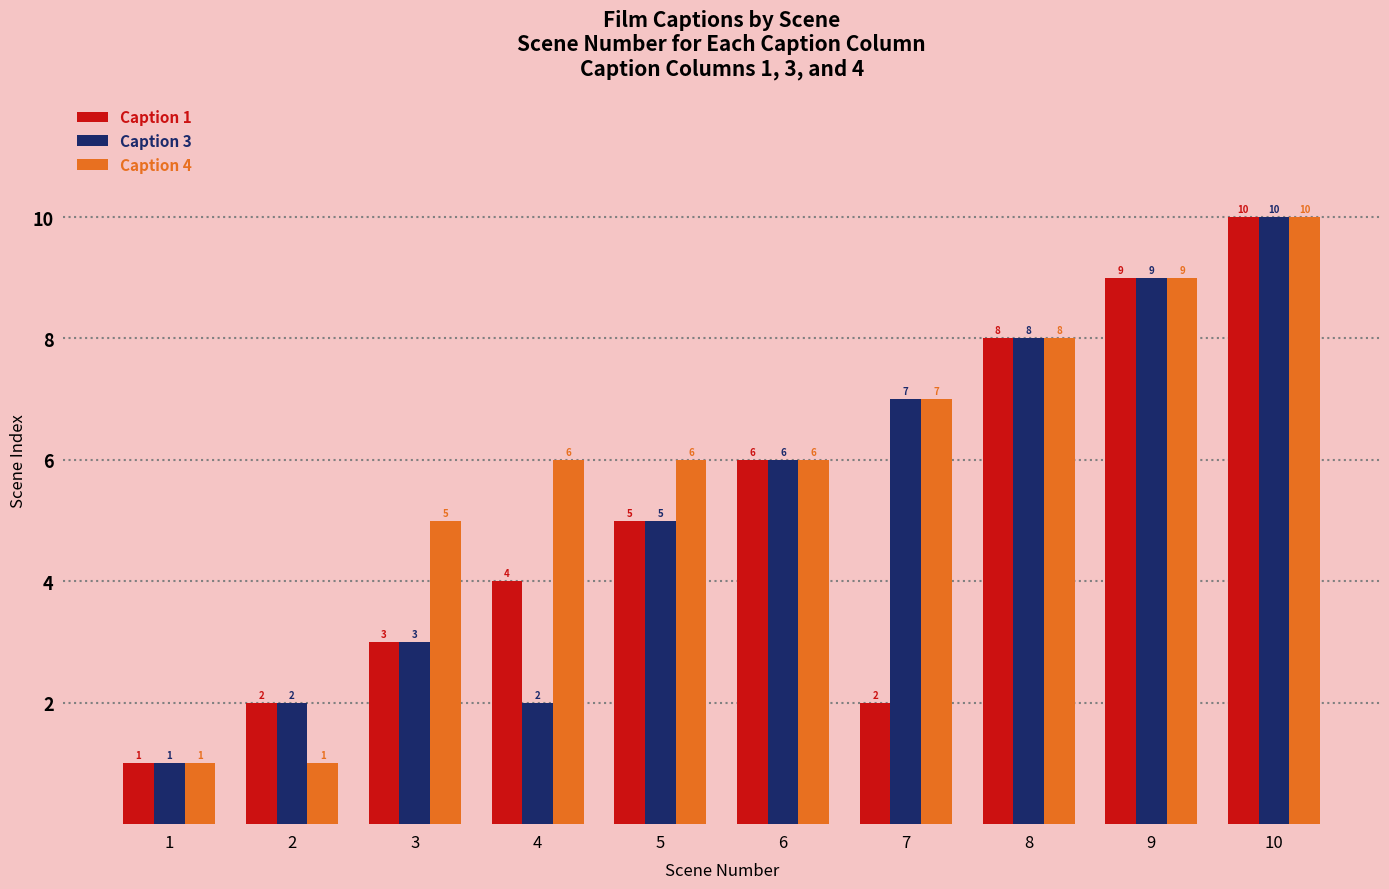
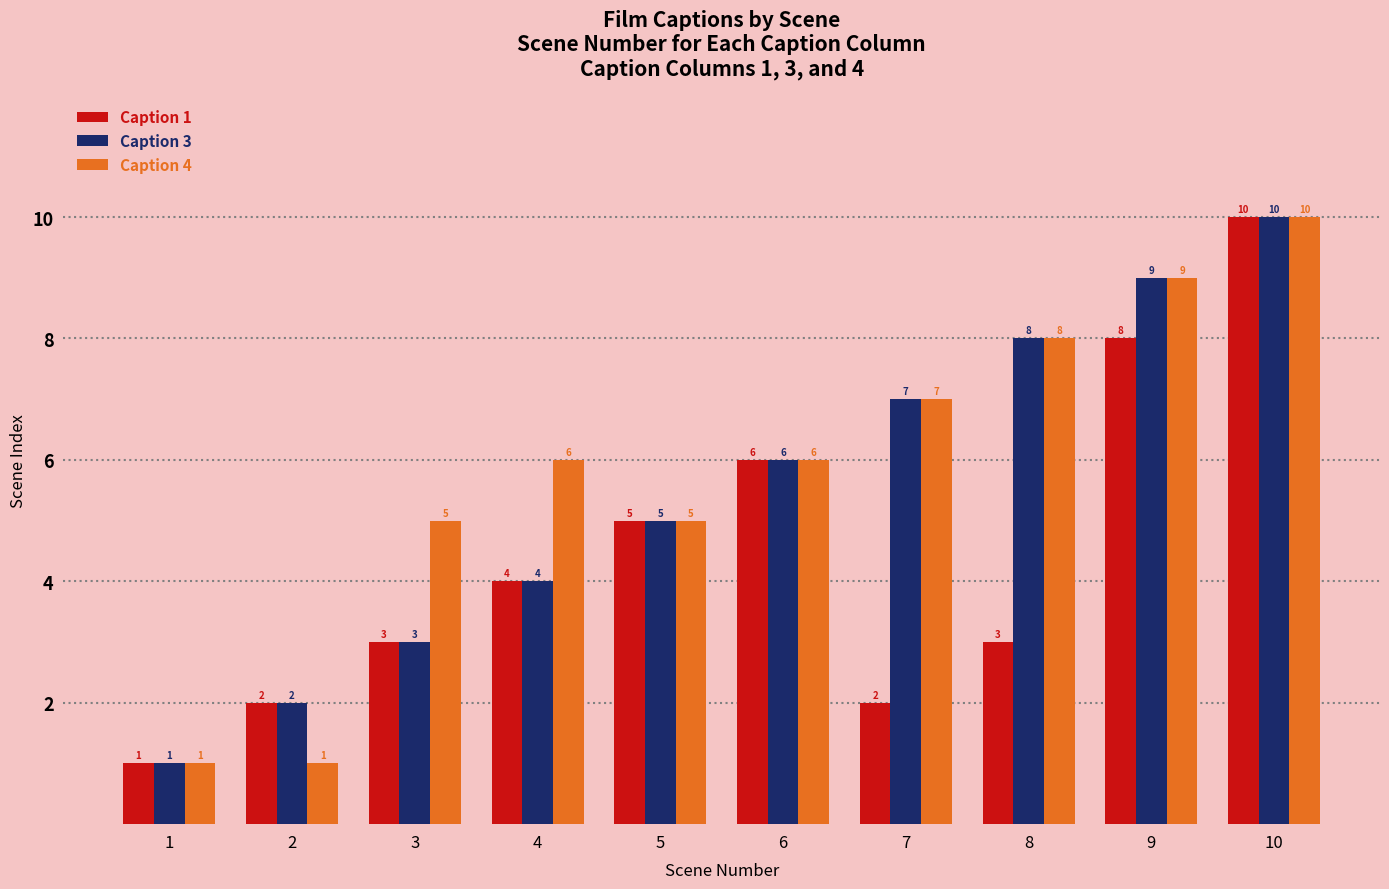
  {
    "Caption 1": {
      "1": 1,
      "2": 2,
      "3": 3,
      "4": 4,
      "5": 5,
      "6": 6,
      "7": 2,
-     "8": 8,
-     "9": 9,
+     "8": 3,
+     "9": 8,
      "10": 10
    },
    "Caption 3": {
      "1": 1,
      "2": 2,
      "3": 3,
-     "4": 2,
+     "4": 4,
      "5": 5,
      "6": 6,
      "7": 7,
      "8": 8,
      "9": 9,
      "10": 10
    },
    "Caption 4": {
      "1": 1,
      "2": 1,
      "3": 5,
      "4": 6,
-     "5": 6,
+     "5": 5,
      "6": 6,
      "7": 7,
      "8": 8,
      "9": 9,
      "10": 10
    }
  }
